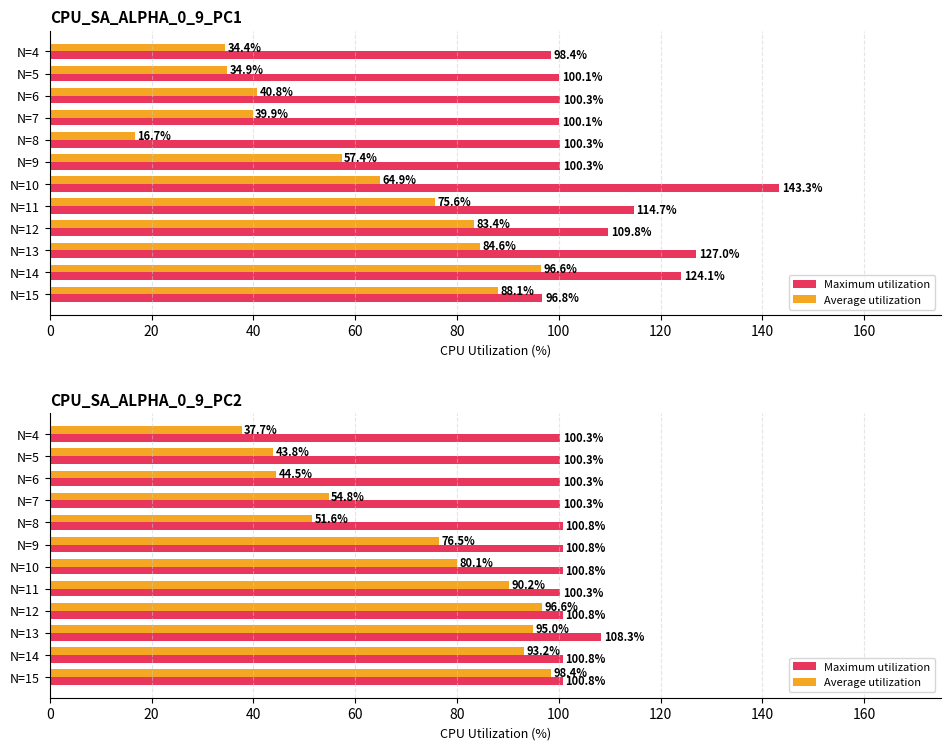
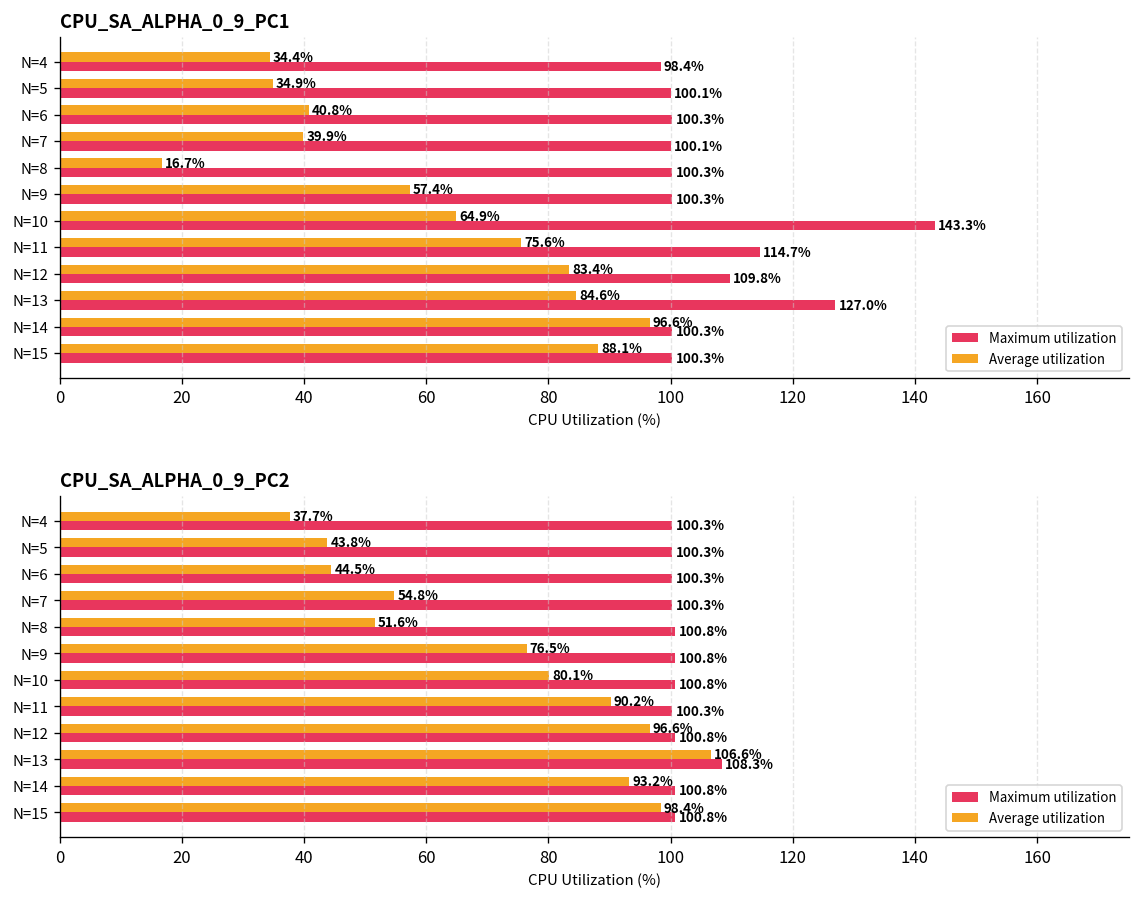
  {
    "CPU_SA_ALPHA_0_9_PC1": {
      "Maximum utilization": {
        "N=4": "98.4%",
        "N=5": "100.1%",
        "N=6": "100.3%",
        "N=7": "100.1%",
        "N=8": "100.3%",
        "N=9": "100.3%",
        "N=10": "143.3%",
        "N=11": "114.7%",
        "N=12": "109.8%",
        "N=13": "127.0%",
-       "N=14": "124.1%",
-       "N=15": "96.8%"
+       "N=14": "100.3%",
+       "N=15": "100.3%"
      },
      "Average utilization": {
        "N=4": "34.4%",
        "N=5": "34.9%",
        "N=6": "40.8%",
        "N=7": "39.9%",
        "N=8": "16.7%",
        "N=9": "57.4%",
        "N=10": "64.9%",
        "N=11": "75.6%",
        "N=12": "83.4%",
        "N=13": "84.6%",
        "N=14": "96.6%",
        "N=15": "88.1%"
      }
    },
    "CPU_SA_ALPHA_0_9_PC2": {
      "Maximum utilization": {
        "N=4": "100.3%",
        "N=5": "100.3%",
        "N=6": "100.3%",
        "N=7": "100.3%",
        "N=8": "100.8%",
        "N=9": "100.8%",
        "N=10": "100.8%",
        "N=11": "100.3%",
        "N=12": "100.8%",
        "N=13": "108.3%",
        "N=14": "100.8%"
      },
      "Average utilization": {
        "N=4": "37.7%",
        "N=5": "43.8%",
        "N=6": "44.5%",
        "N=7": "54.8%",
        "N=8": "51.6%",
        "N=9": "76.5%",
        "N=10": "80.1%",
        "N=11": "90.2%",
-       "N=13": "95.0%",
+       "N=13": "106.6%",
        "N=14": "93.2%"
      }
    }
  }
